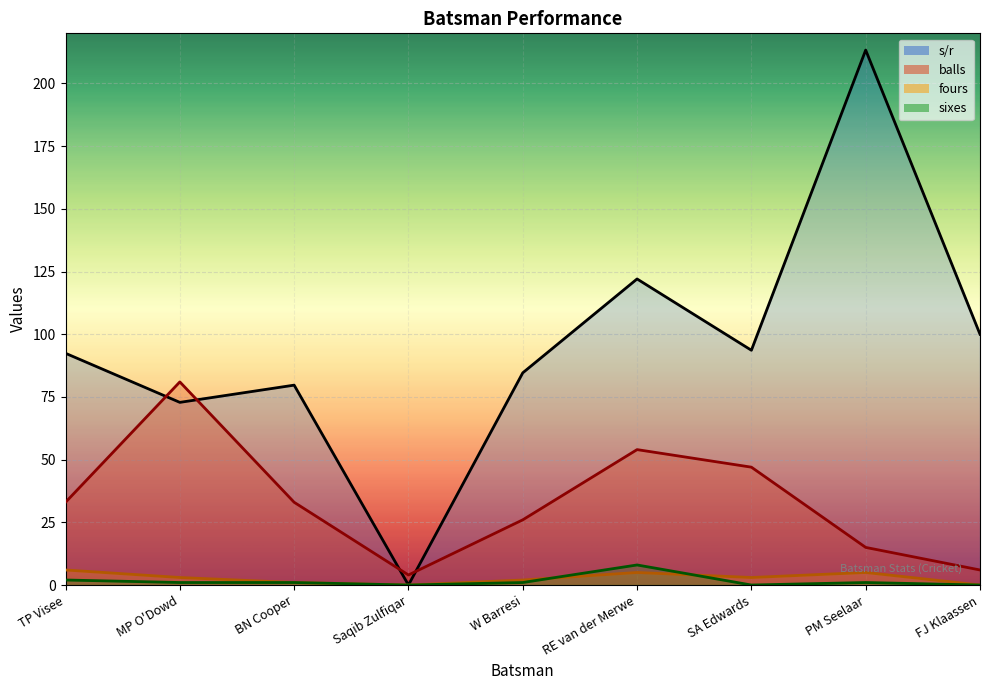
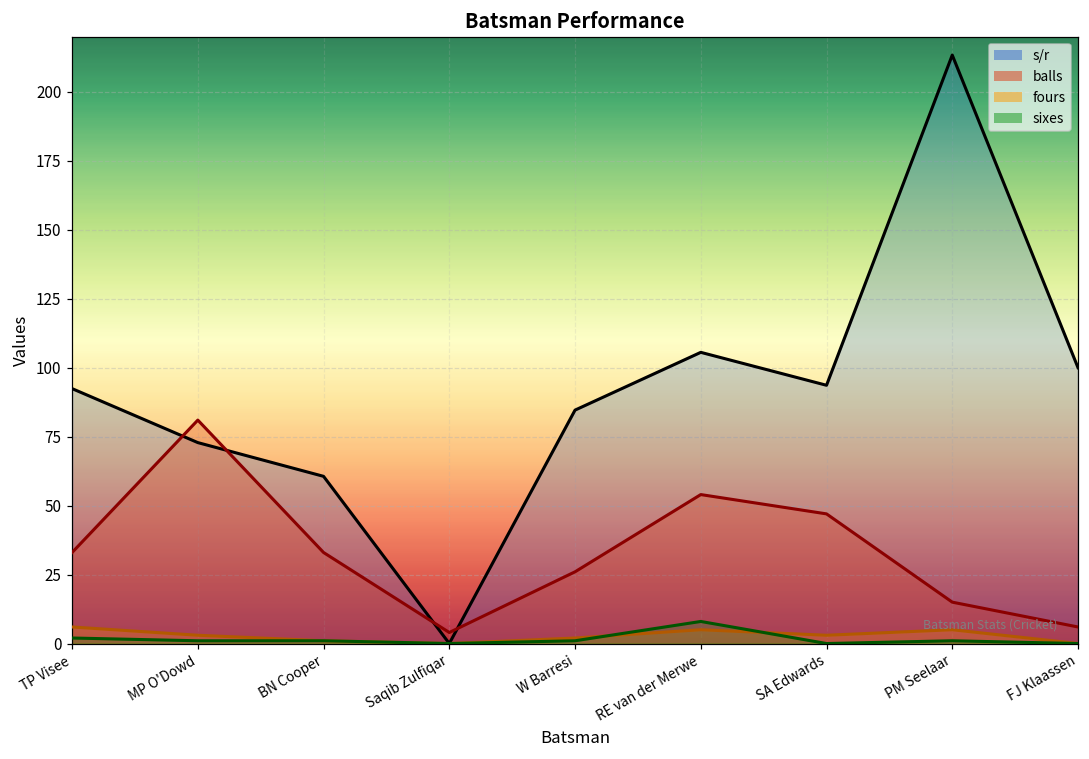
  {
    "s/r": {
      "TP Visee": 92,
      "MP O'Dowd": 73,
-     "BN Cooper": 80,
+     "BN Cooper": 61,
      "W Barresi": 85,
-     "RE van der Merwe": 122,
+     "RE van der Merwe": 106,
      "SA Edwards": 94,
      "PM Seelaar": 213,
      "FJ Klaassen": 100
    },
    "sixes": {
      "TP Visee": 2,
      "MP O'Dowd": 1,
      "RE van der Merwe": 8,
      "SA Edwards": 0,
      "PM Seelaar": 1
    }
  }
